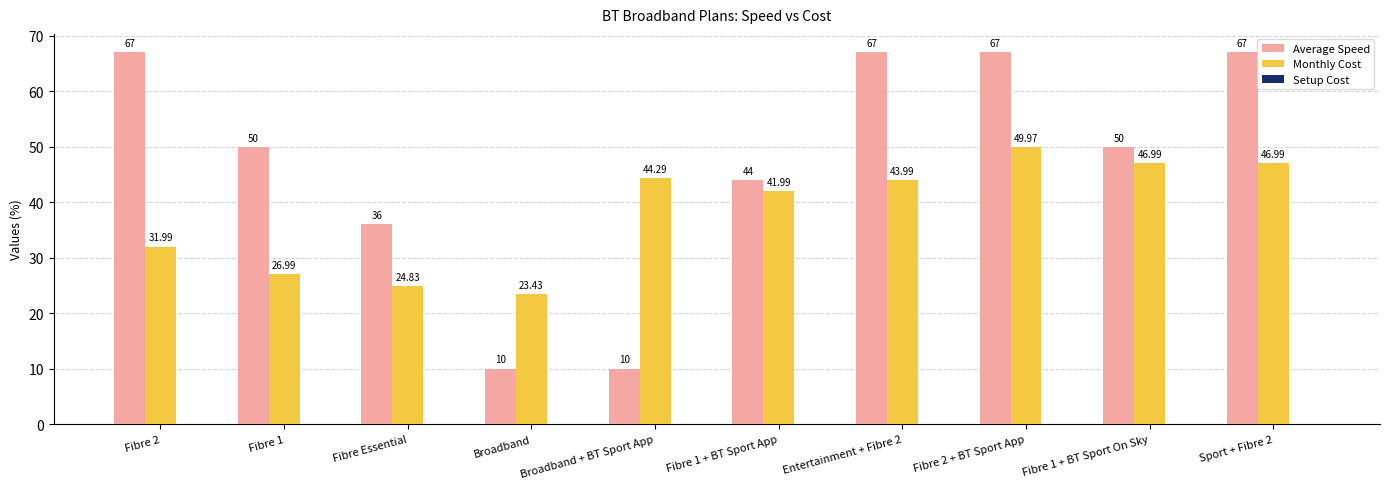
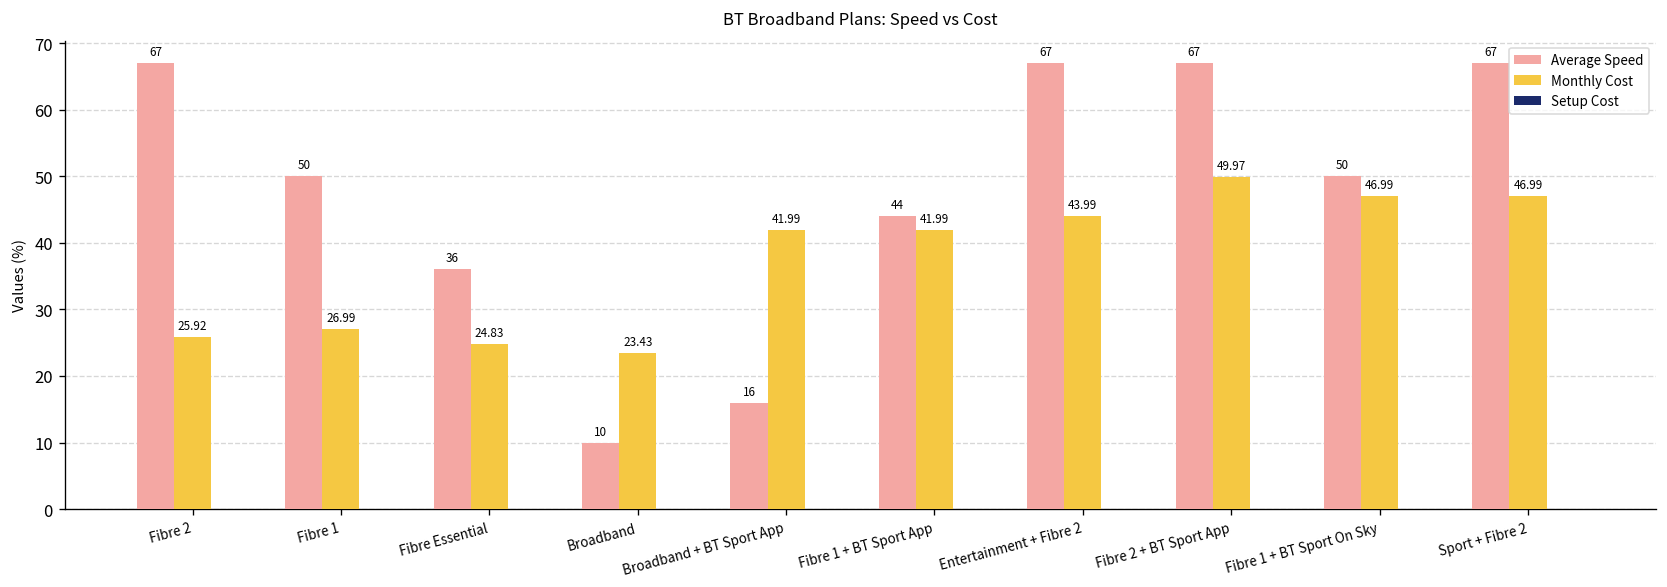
  {
    "Average Speed": {
      "Fibre 2": 67,
      "Fibre 1": 50,
      "Fibre Essential": 36,
      "Broadband": 10,
-     "Broadband + BT Sport App": 10,
+     "Broadband + BT Sport App": 16,
      "Fibre 1 + BT Sport App": 44,
      "Entertainment + Fibre 2": 67,
      "Fibre 2 + BT Sport App": 67,
      "Fibre 1 + BT Sport On Sky": 50,
      "Sport + Fibre 2": 67
    },
    "Monthly Cost": {
-     "Fibre 2": 31.99,
+     "Fibre 2": 25.92,
      "Fibre 1": 26.99,
      "Fibre Essential": 24.83,
      "Broadband": 23.43,
-     "Broadband + BT Sport App": 44.29,
+     "Broadband + BT Sport App": 41.99,
      "Fibre 1 + BT Sport App": 41.99,
      "Entertainment + Fibre 2": 43.99,
      "Fibre 2 + BT Sport App": 49.97,
      "Fibre 1 + BT Sport On Sky": 46.99,
      "Sport + Fibre 2": 46.99
    },
    "Setup Cost": {
      "Fibre 2": 0,
      "Fibre 1": 0,
      "Fibre Essential": 0,
      "Broadband": 0,
      "Broadband + BT Sport App": 0,
      "Fibre 1 + BT Sport App": 0,
      "Entertainment + Fibre 2": 0,
      "Fibre 2 + BT Sport App": 0,
      "Fibre 1 + BT Sport On Sky": 0,
      "Sport + Fibre 2": 0
    }
  }
